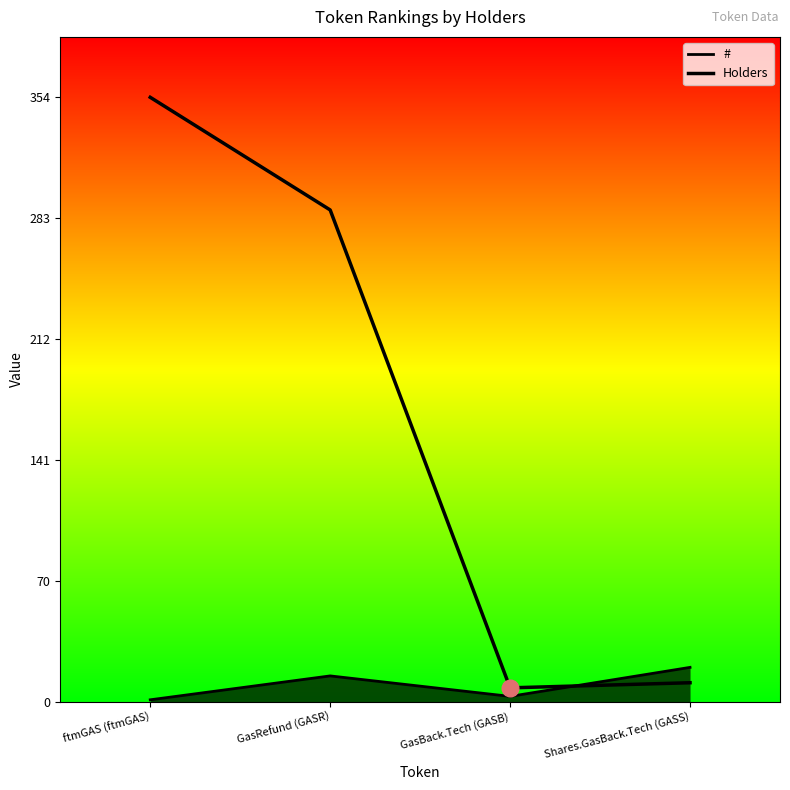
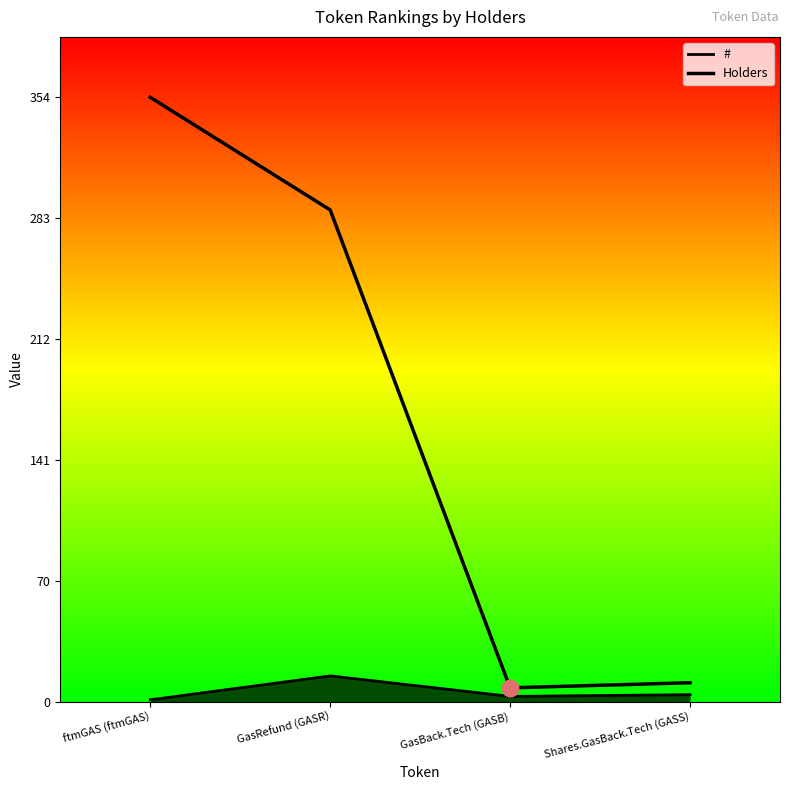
  {
    "#": {
      "ftmGAS (ftmGAS)": 1,
      "GasRefund (GASR)": 15,
      "GasBack.Tech (GASB)": 3,
-     "Shares.GasBack.Tech (GASS)": 20
+     "Shares.GasBack.Tech (GASS)": 4
    }
  }
